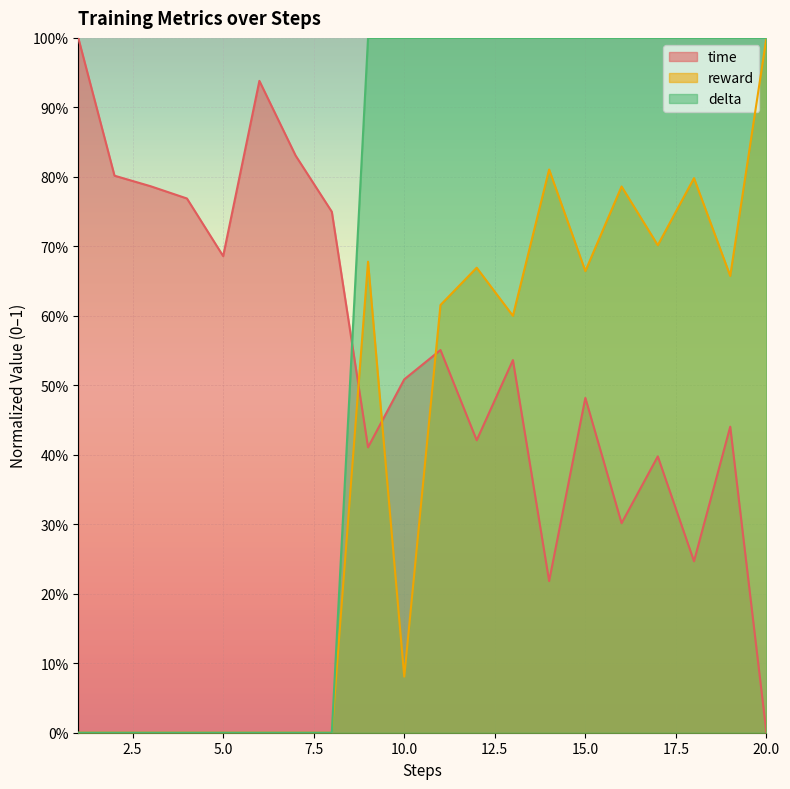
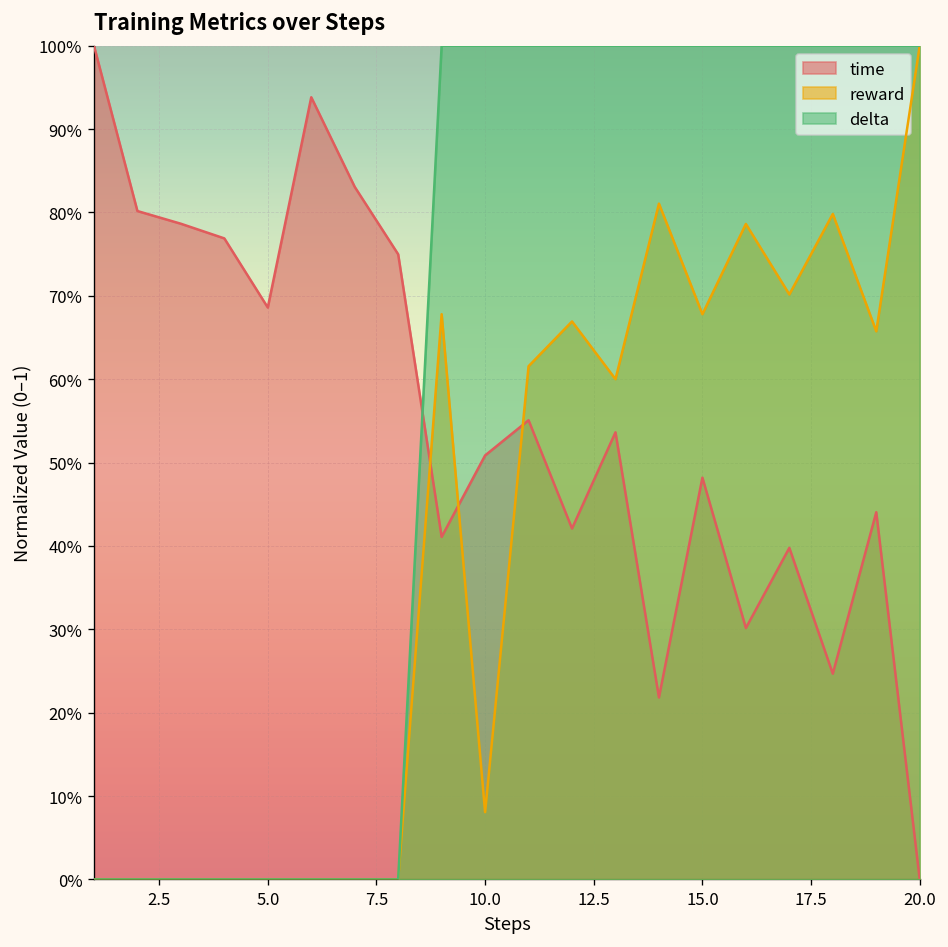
  {
    "time": {
      "5.0": "69%",
      "10.0": "51%",
      "15.0": "48%",
      "20.0": "0%"
    },
    "reward": {
      "10.0": "8%",
-     "15.0": "66%"
+     "15.0": "68%"
    },
    "delta": {
      "10.0": "100%",
      "15.0": "100%"
    }
  }
